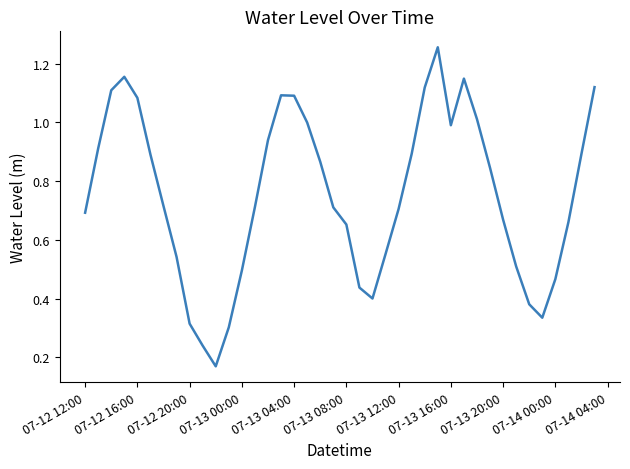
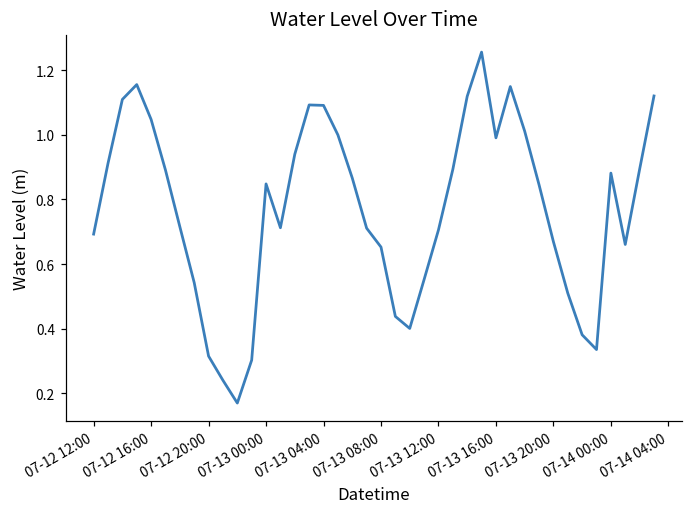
  {
    "07-12 12:00": 0.69,
-   "07-12 16:00": 1.08,
+   "07-12 16:00": 1.05,
    "07-12 20:00": 0.32,
-   "07-13 00:00": 0.50,
+   "07-13 00:00": 0.85,
    "07-13 04:00": 1.09,
    "07-13 08:00": 0.65,
    "07-13 12:00": 0.71,
    "07-13 16:00": 0.99,
    "07-13 20:00": 0.67,
-   "07-14 00:00": 0.47
+   "07-14 00:00": 0.88
  }
